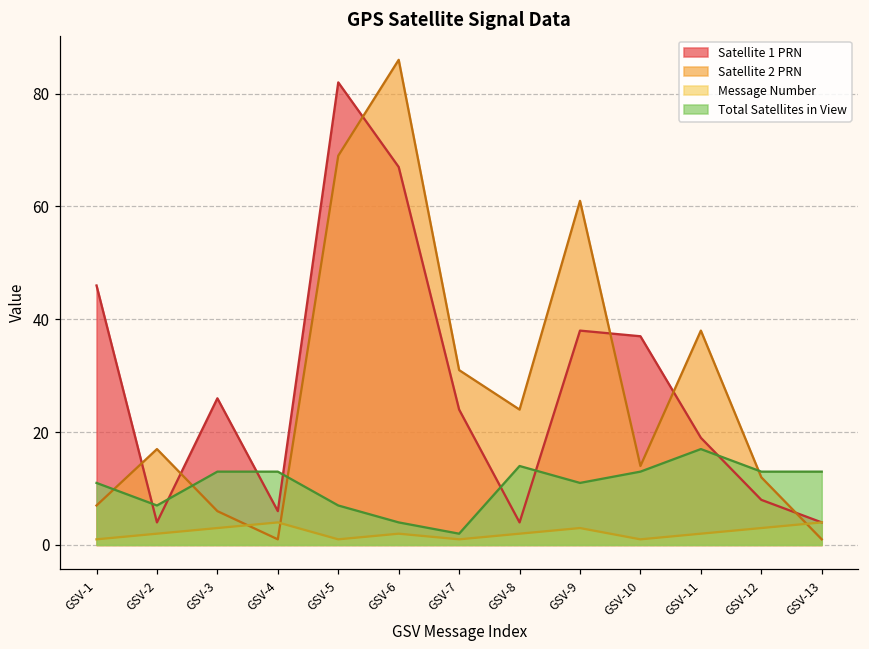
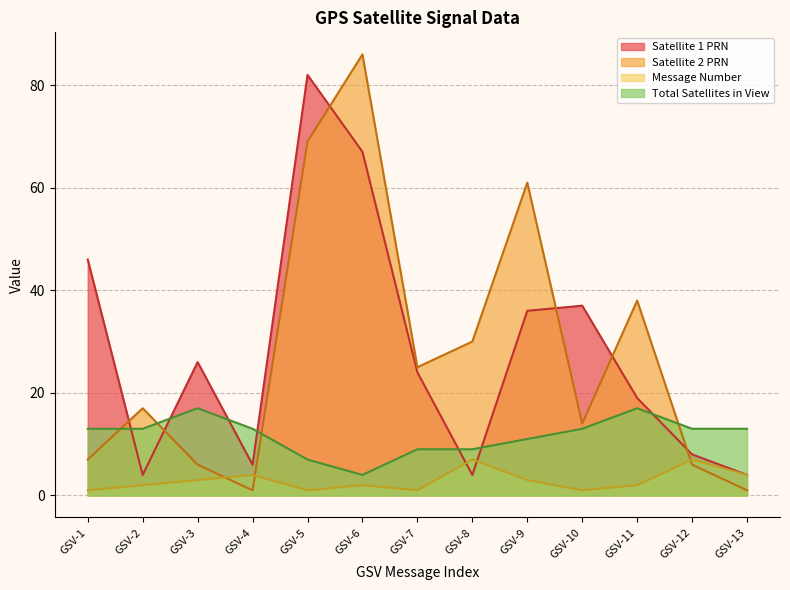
  {
    "Satellite 1 PRN": {
      "GSV-1": 46,
      "GSV-2": 4,
      "GSV-3": 26,
      "GSV-4": 6,
      "GSV-5": 82,
      "GSV-6": 67,
      "GSV-7": 24,
      "GSV-8": 4,
-     "GSV-9": 38,
+     "GSV-9": 36,
      "GSV-10": 37,
      "GSV-11": 19,
      "GSV-12": 8
    },
    "Satellite 2 PRN": {
      "GSV-1": 7,
      "GSV-2": 17,
      "GSV-3": 6,
      "GSV-4": 1,
      "GSV-5": 69,
      "GSV-6": 86,
-     "GSV-7": 31,
-     "GSV-8": 24,
+     "GSV-7": 25,
+     "GSV-8": 30,
      "GSV-9": 61,
      "GSV-10": 14,
      "GSV-11": 38,
-     "GSV-12": 12,
+     "GSV-12": 6,
      "GSV-13": 1
    },
    "Message Number": {
      "GSV-1": 1,
      "GSV-2": 2,
      "GSV-3": 3,
      "GSV-4": 4,
      "GSV-5": 1,
      "GSV-6": 2,
      "GSV-7": 1,
-     "GSV-8": 2,
+     "GSV-8": 7,
      "GSV-9": 3,
      "GSV-10": 1,
      "GSV-11": 2,
-     "GSV-12": 3
+     "GSV-12": 7
    },
    "Total Satellites in View": {
-     "GSV-1": 11,
-     "GSV-2": 7,
-     "GSV-3": 13,
+     "GSV-1": 13,
+     "GSV-2": 13,
+     "GSV-3": 17,
      "GSV-4": 13,
      "GSV-5": 7,
      "GSV-6": 4,
-     "GSV-7": 2,
-     "GSV-8": 14,
+     "GSV-7": 9,
+     "GSV-8": 9,
      "GSV-9": 11,
      "GSV-10": 13,
      "GSV-11": 17,
      "GSV-12": 13,
      "GSV-13": 13
    }
  }
